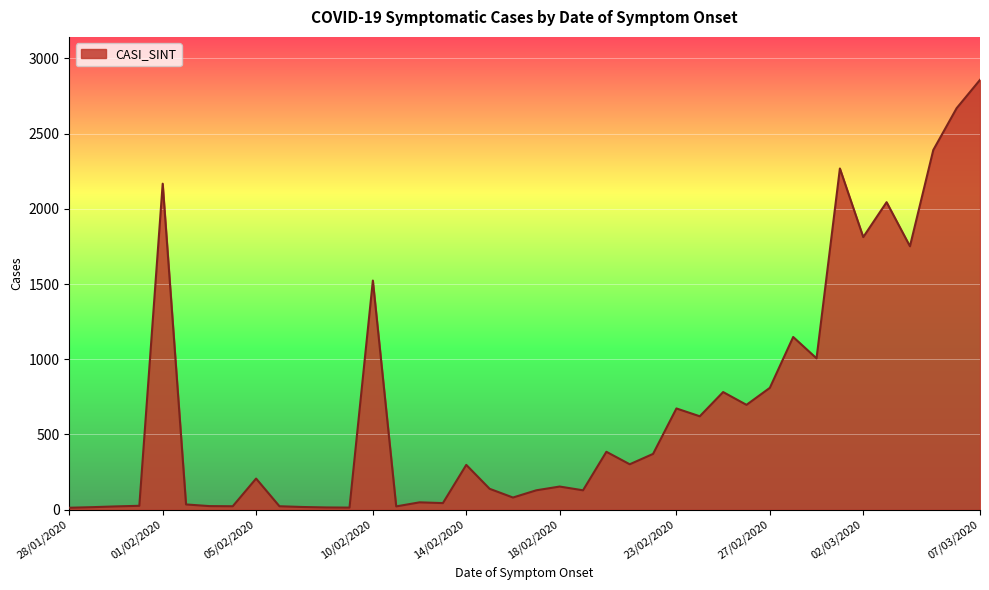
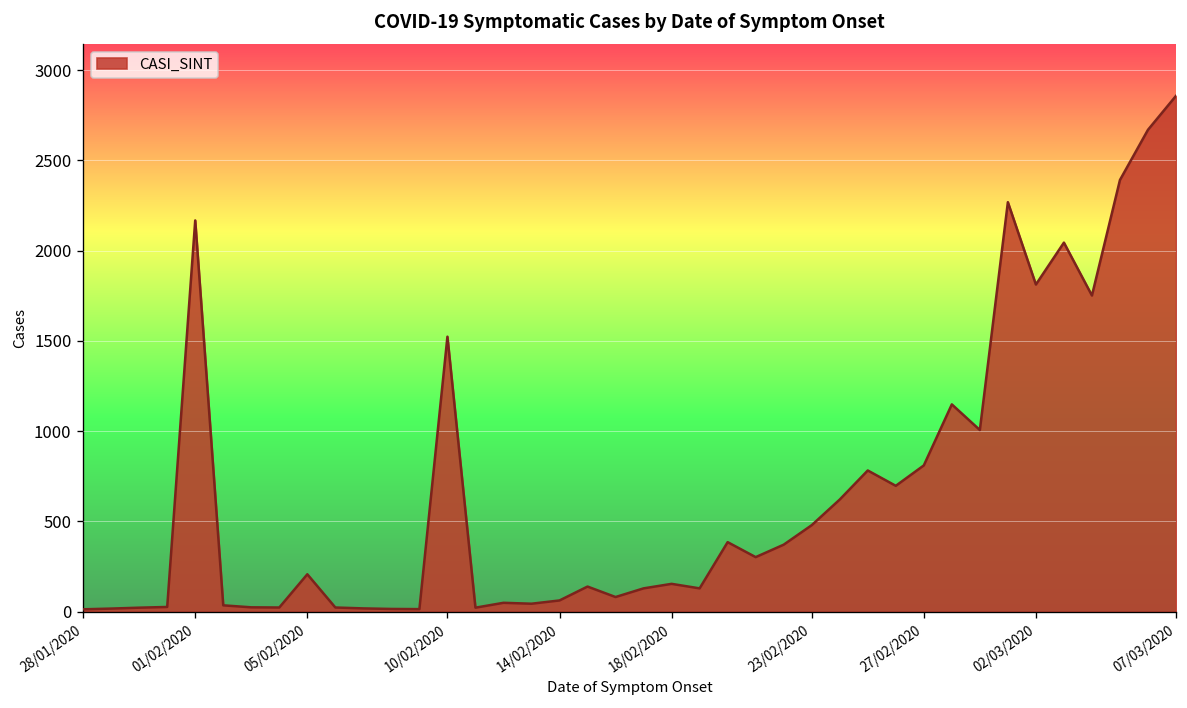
  {
    "28/01/2020": 10,
    "01/02/2020": 2170,
    "05/02/2020": 210,
    "10/02/2020": 1520,
-   "14/02/2020": 300,
+   "14/02/2020": 60,
    "18/02/2020": 150,
-   "23/02/2020": 670,
+   "23/02/2020": 480,
    "27/02/2020": 810,
    "02/03/2020": 1810,
    "07/03/2020": 2860
  }
